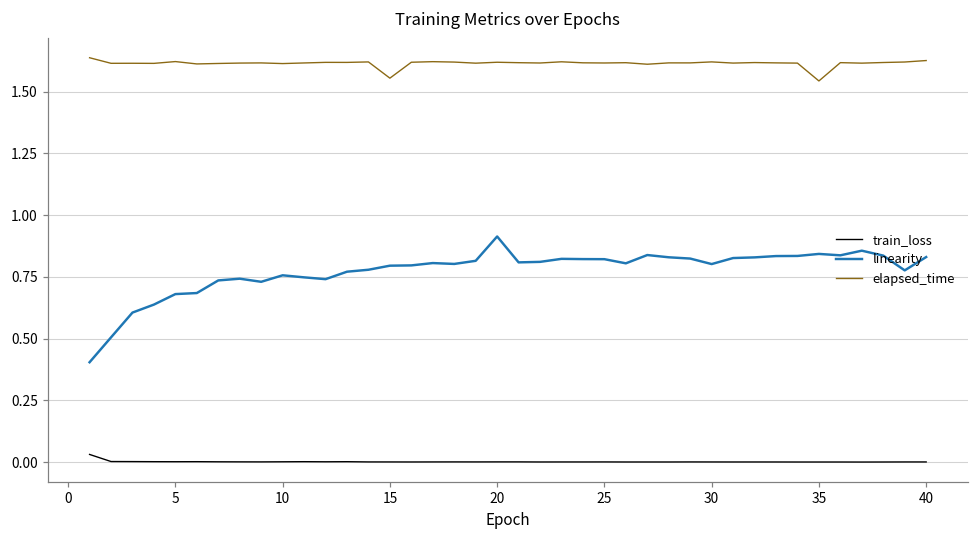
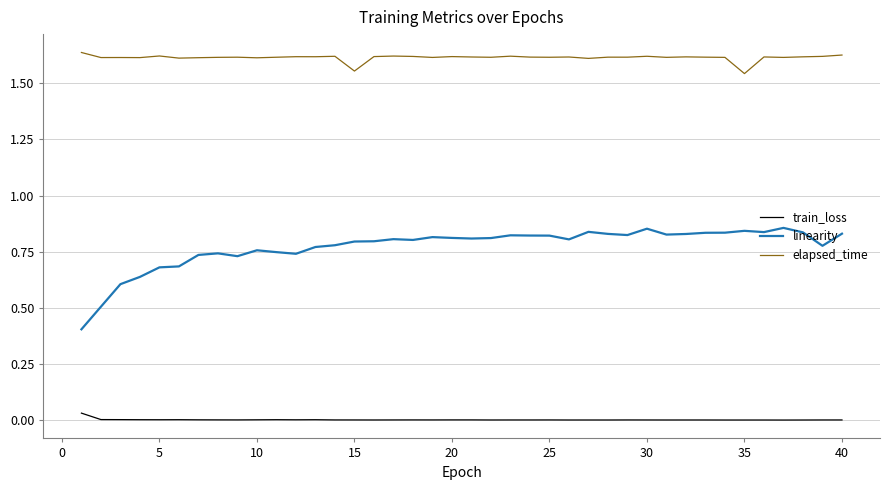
  {
    "train_loss": {
      "5": 0.00,
      "10": 0.00,
      "15": 0.00,
      "20": 0.00,
      "25": 0.00,
      "30": 0.00,
      "35": 0.00,
      "40": 0.00
    },
    "linearity": {
      "5": 0.68,
      "10": 0.76,
      "15": 0.80,
-     "20": 0.91,
+     "20": 0.81,
      "25": 0.82,
-     "30": 0.80,
+     "30": 0.85,
      "35": 0.84,
      "40": 0.83
    },
    "elapsed_time": {
      "5": 1.62,
      "10": 1.61,
      "15": 1.55,
      "20": 1.62,
      "25": 1.62,
      "30": 1.62,
      "35": 1.54,
      "40": 1.63
    }
  }
